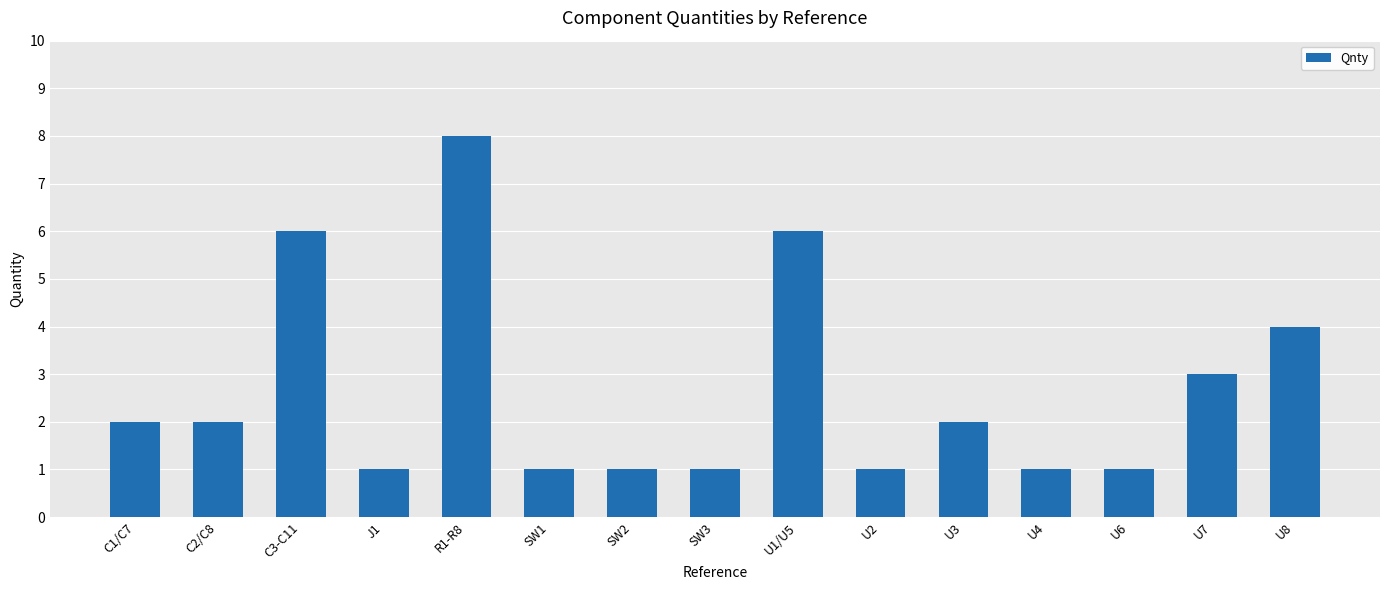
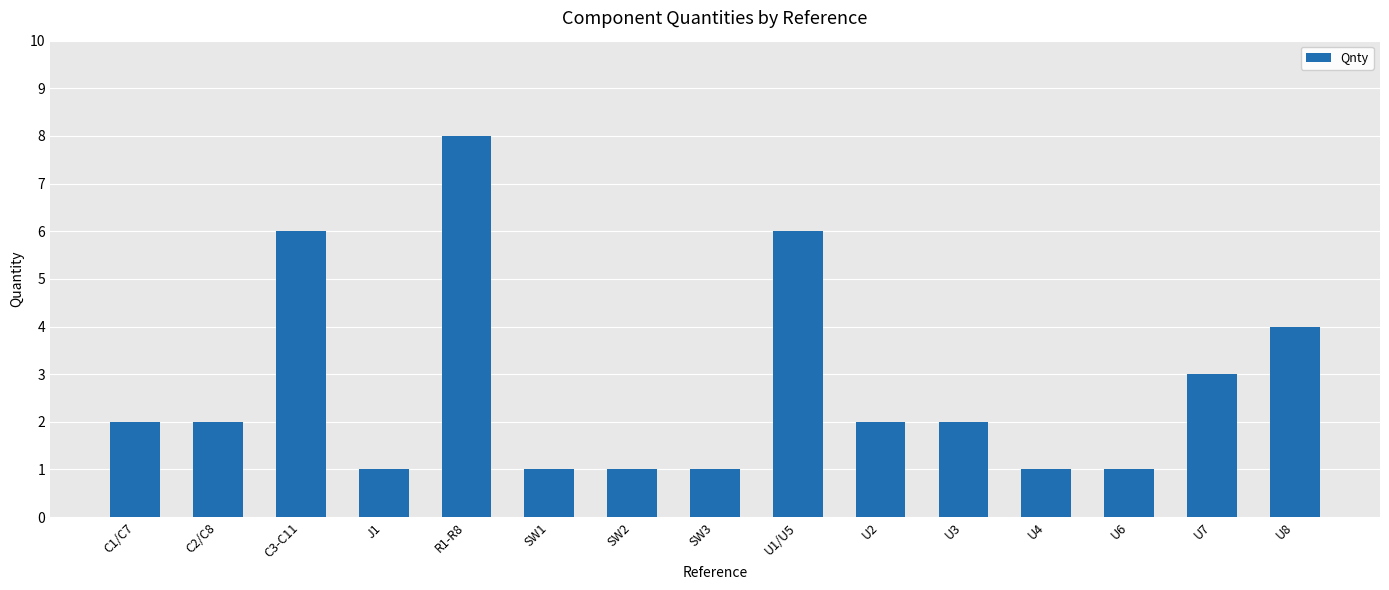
  {
    "C1/C7": 2,
    "C2/C8": 2,
    "C3-C11": 6,
    "J1": 1,
    "R1-R8": 8,
    "SW1": 1,
    "SW2": 1,
    "SW3": 1,
    "U1/U5": 6,
-   "U2": 1,
+   "U2": 2,
    "U3": 2,
    "U4": 1,
    "U6": 1,
    "U7": 3,
    "U8": 4
  }
